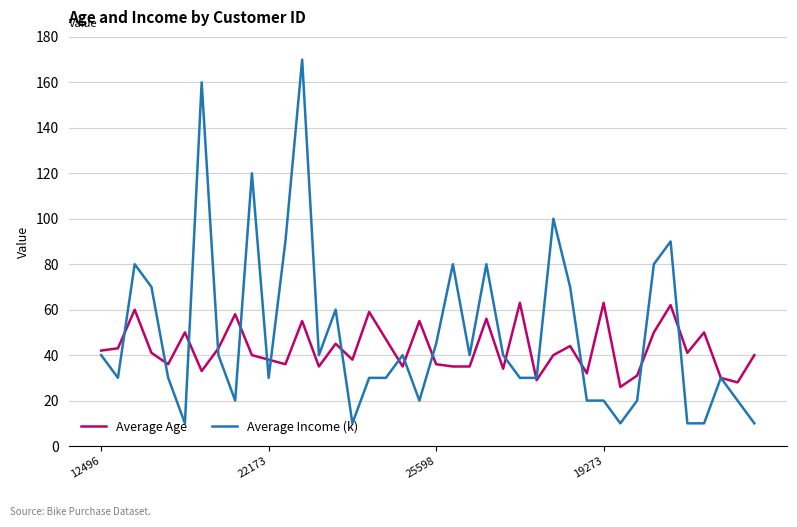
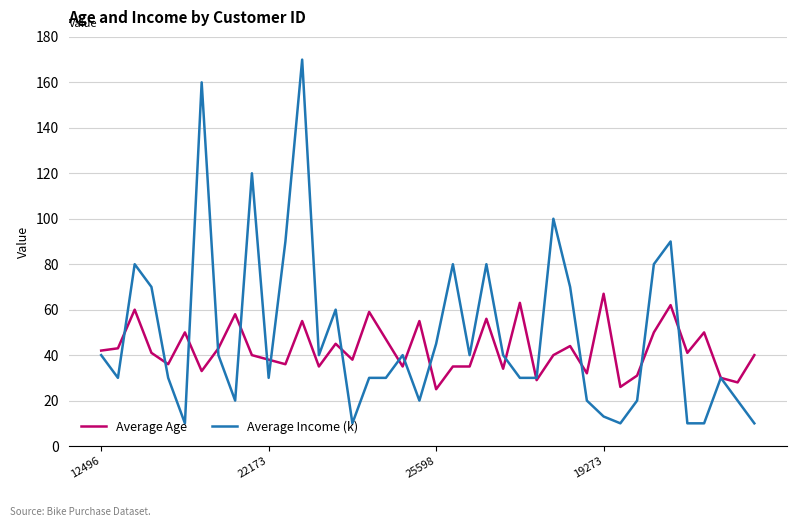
  {
    "Average Age": {
      "12496": 42,
      "22173": 38,
-     "25598": 36,
-     "19273": 63
+     "25598": 25,
+     "19273": 67
    },
    "Average Income (k)": {
      "12496": 40,
      "22173": 30,
      "25598": 45,
-     "19273": 20
+     "19273": 13
    }
  }
